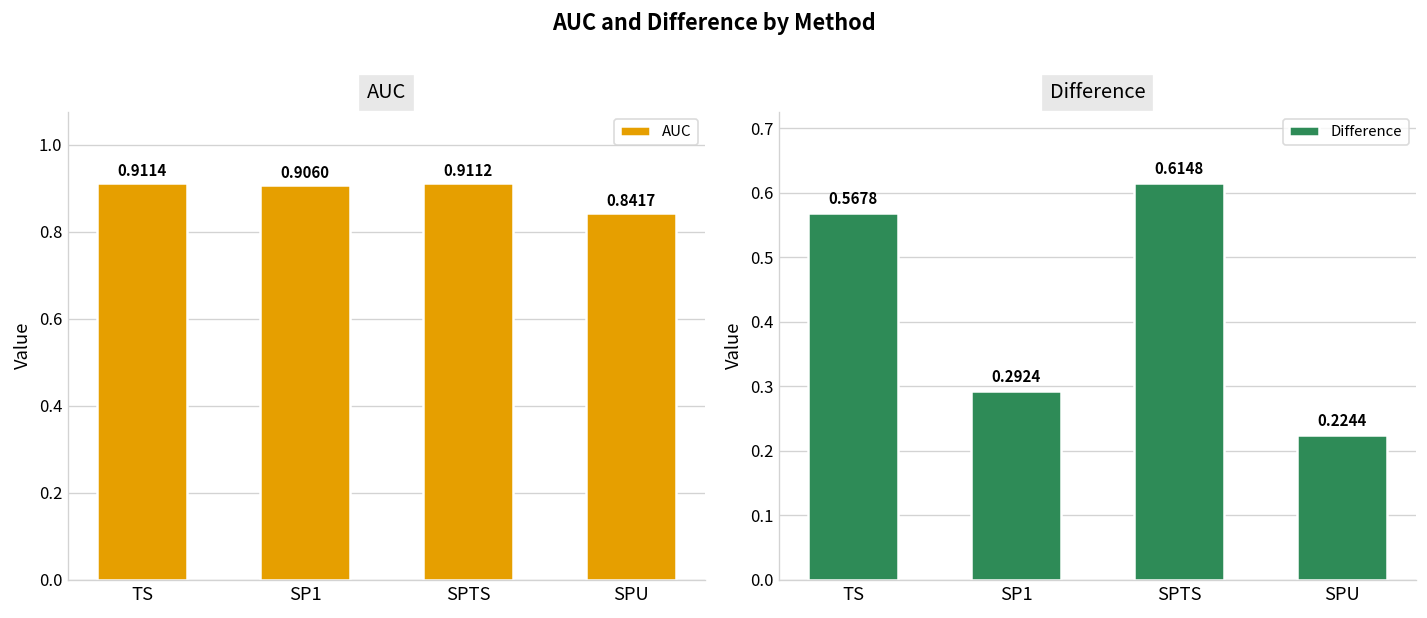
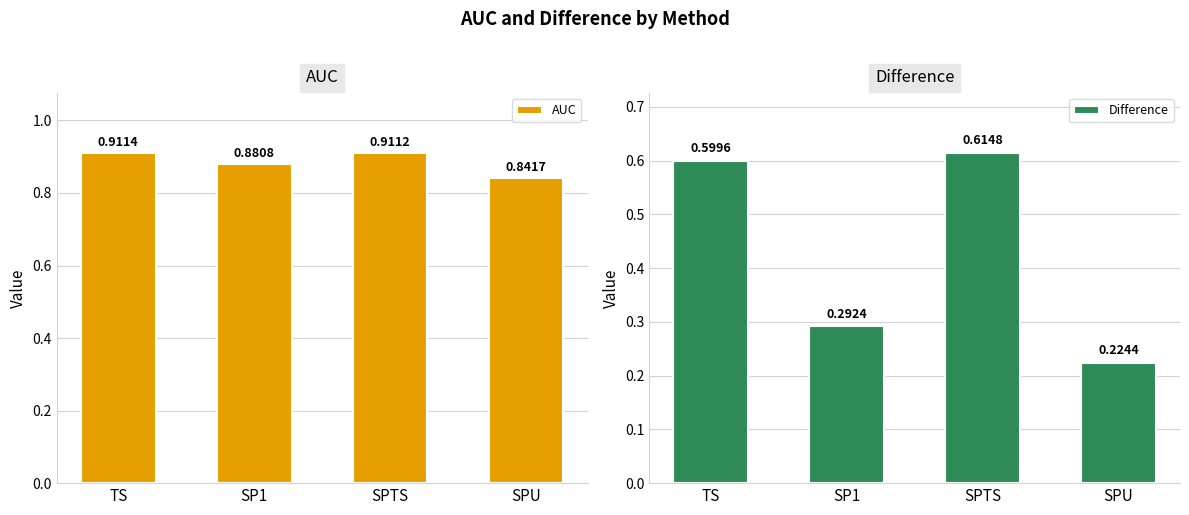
  {
    "AUC": {
      "TS": 0.9114,
-     "SP1": 0.9060,
+     "SP1": 0.8808,
      "SPTS": 0.9112,
      "SPU": 0.8417
    },
    "Difference": {
-     "TS": 0.5678,
+     "TS": 0.5996,
      "SP1": 0.2924,
      "SPTS": 0.6148,
      "SPU": 0.2244
    }
  }
